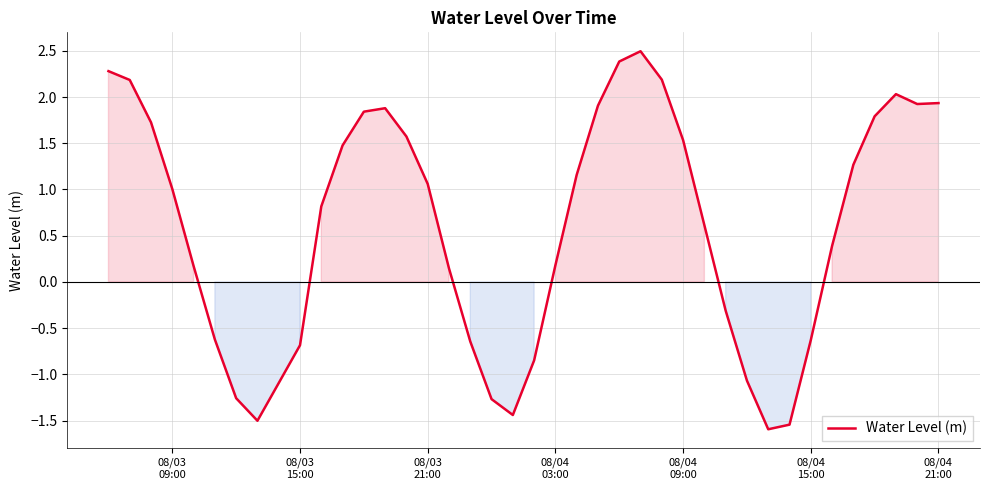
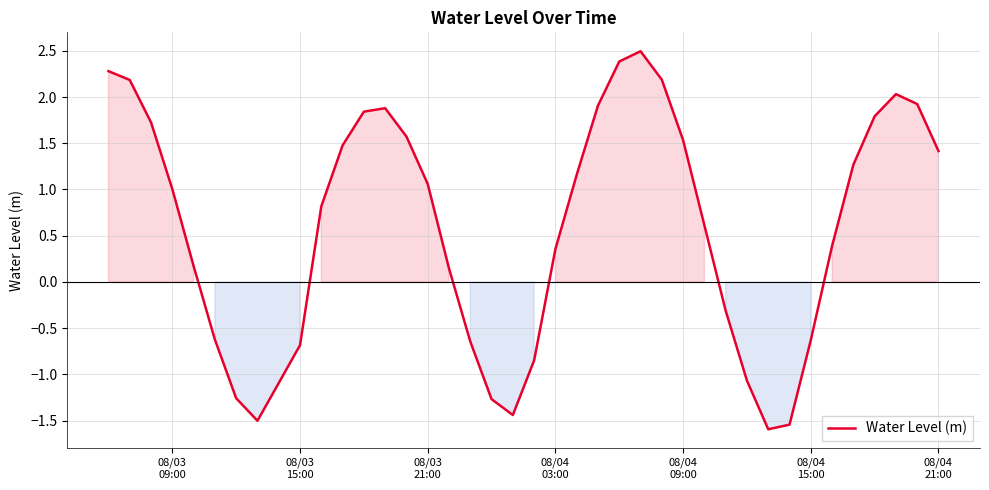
  {
    "08/03 09:00": 1.0,
    "08/03 15:00": -0.7,
    "08/03 21:00": 1.1,
-   "08/04 03:00": 0.2,
+   "08/04 03:00": 0.4,
    "08/04 09:00": 1.5,
    "08/04 15:00": -0.6,
-   "08/04 21:00": 1.9
+   "08/04 21:00": 1.4
  }
